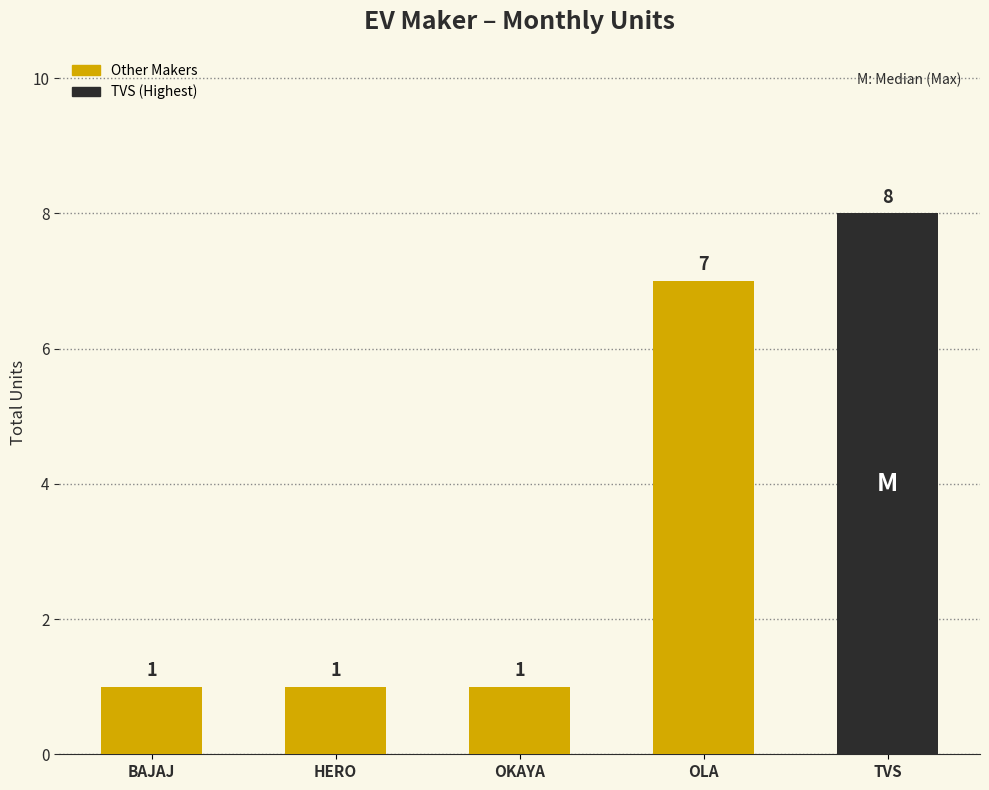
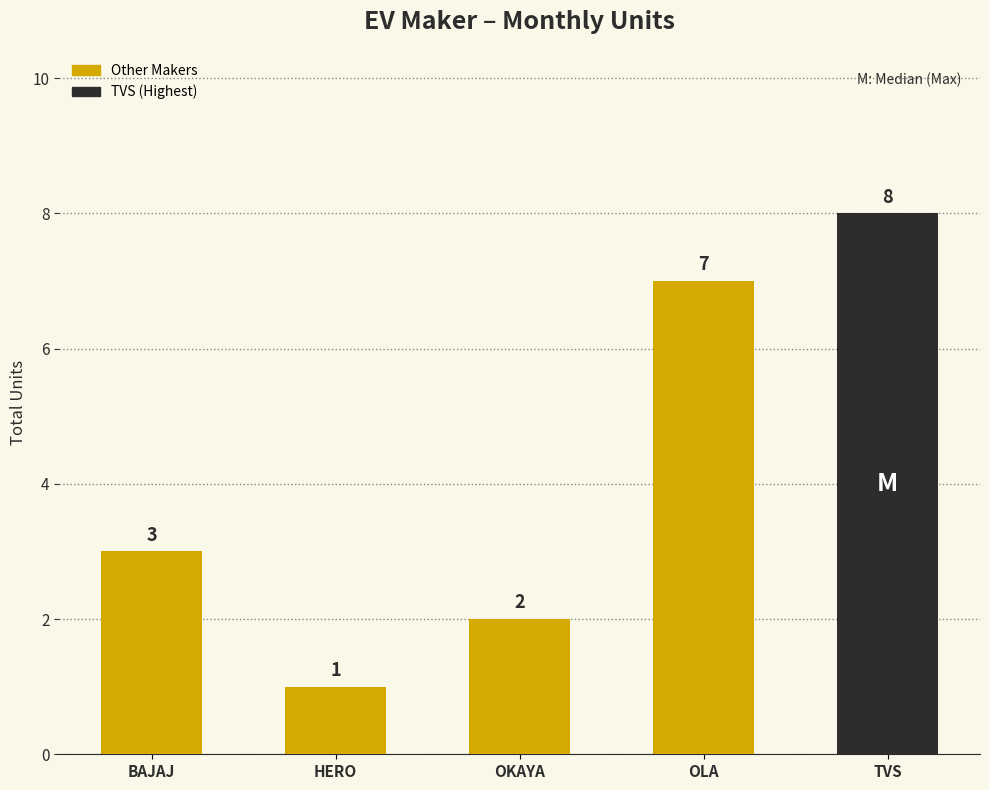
  {
-   "BAJAJ": 1,
+   "BAJAJ": 3,
    "HERO": 1,
-   "OKAYA": 1,
+   "OKAYA": 2,
    "OLA": 7,
    "TVS": 8
  }
